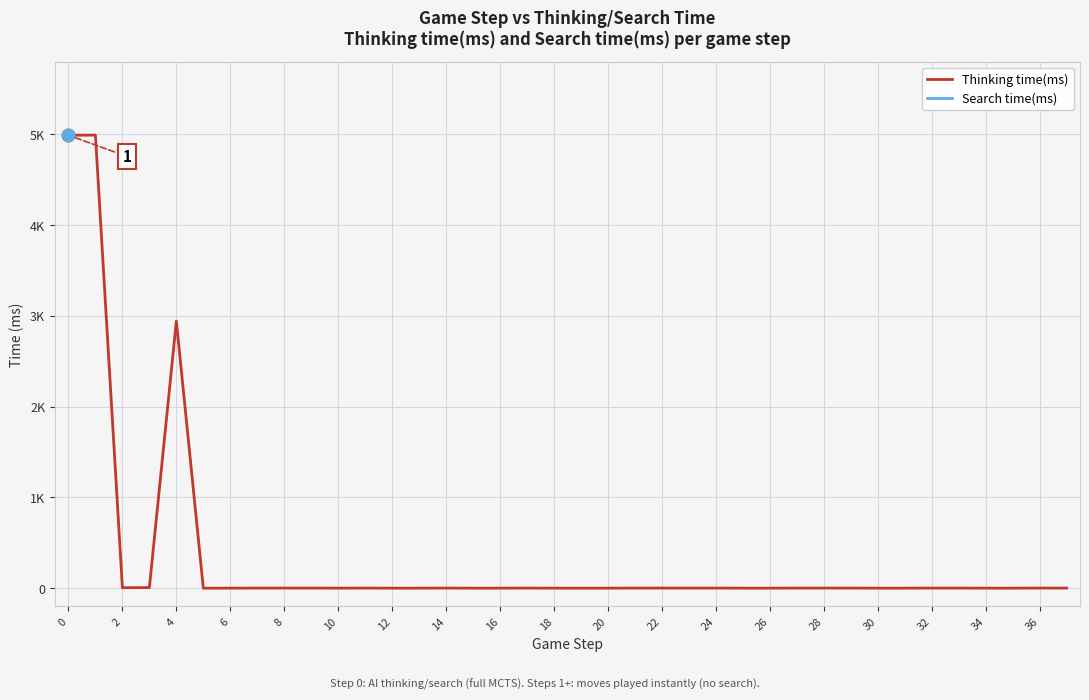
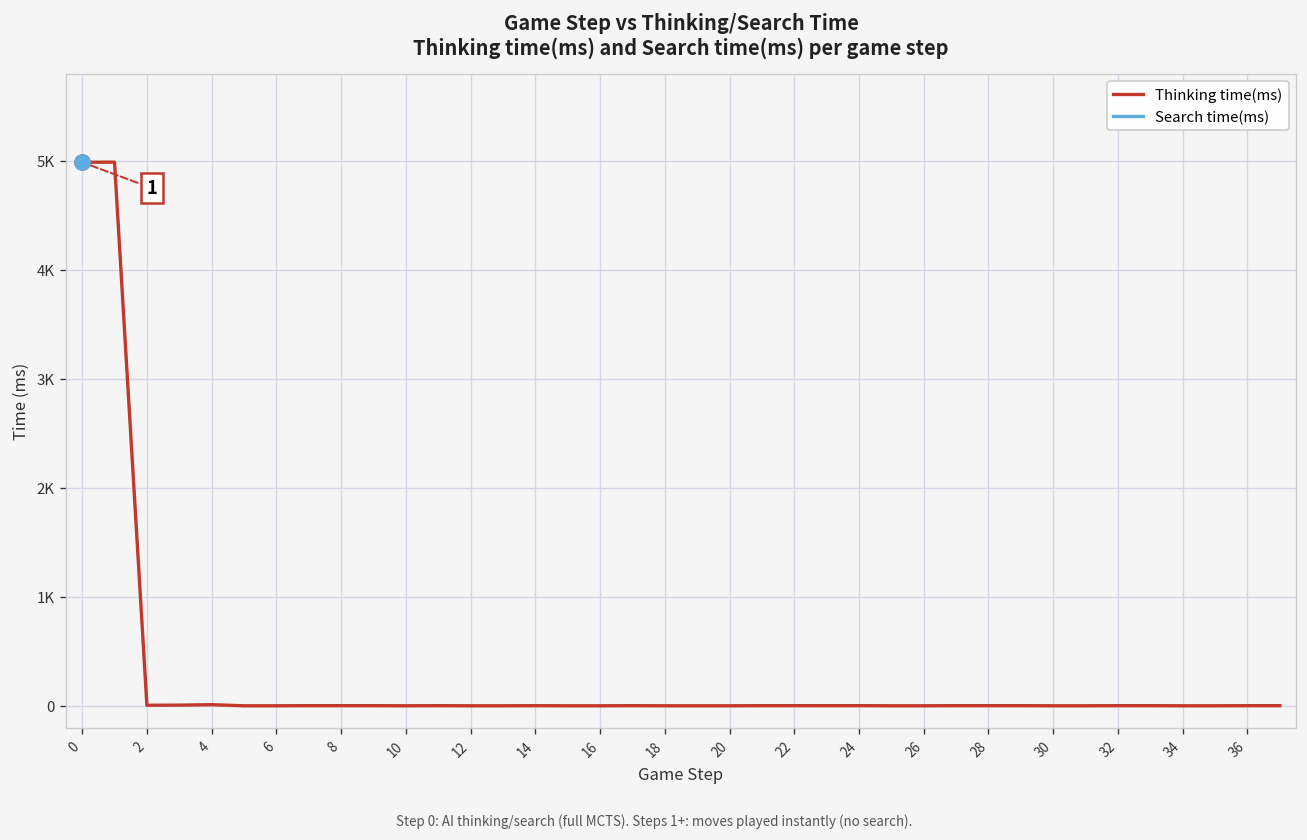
  {
    "Thinking time(ms)": {
      "2": 0,
-     "4": 2900,
+     "4": 0,
      "6": 0,
      "8": 0,
      "10": 0,
      "12": 0,
      "14": 0,
      "16": 0,
      "18": 0,
      "20": 0,
      "22": 0,
      "24": 0,
      "26": 0,
      "28": 0,
      "30": 0,
      "32": 0,
      "34": 0,
      "36": 0
    }
  }
